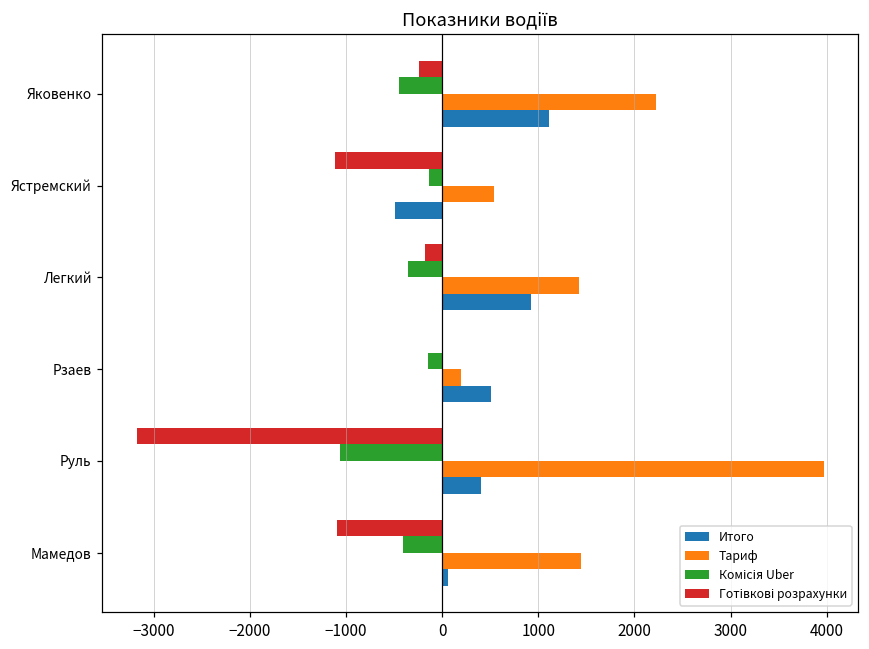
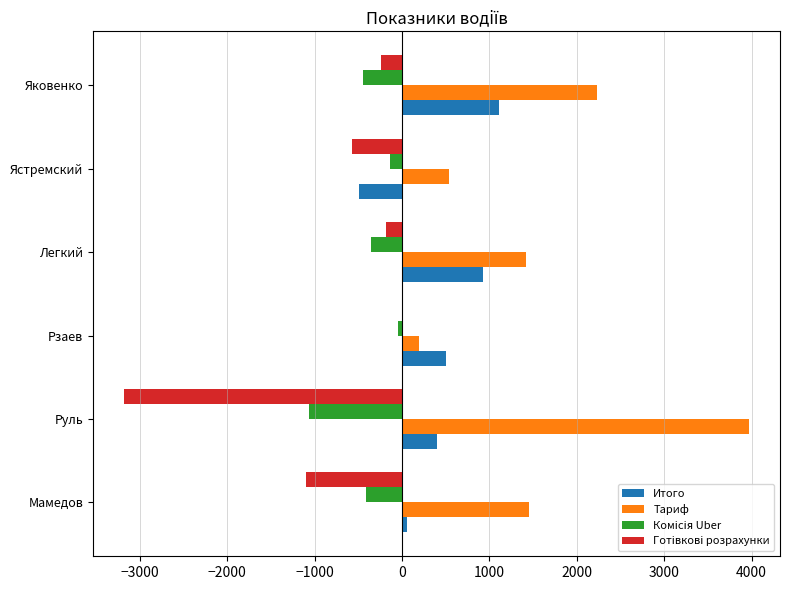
  {
    "Итого": {
      "Яковенко": 1100,
      "Ястремский": -500,
      "Легкий": 900,
      "Рзаев": 500,
      "Руль": 400,
      "Мамедов": 100
    },
    "Тариф": {
      "Яковенко": 2200,
      "Ястремский": 500,
      "Легкий": 1400,
      "Рзаев": 200,
      "Руль": 4000,
      "Мамедов": 1400
    },
    "Комісія Uber": {
      "Яковенко": -400,
      "Ястремский": -100,
      "Легкий": -400,
-     "Рзаев": -100,
+     "Рзаев": 0,
      "Руль": -1100,
      "Мамедов": -400
    },
    "Готівкові розрахунки": {
      "Яковенко": -200,
-     "Ястремский": -1100,
+     "Ястремский": -600,
      "Легкий": -200,
      "Рзаев": 0,
      "Руль": -3200,
      "Мамедов": -1100
    }
  }
